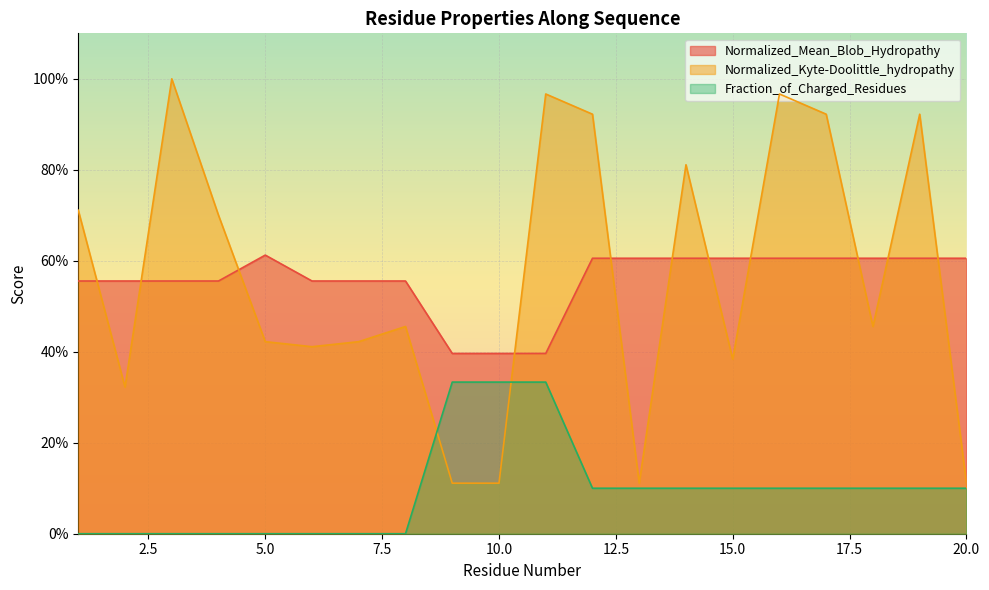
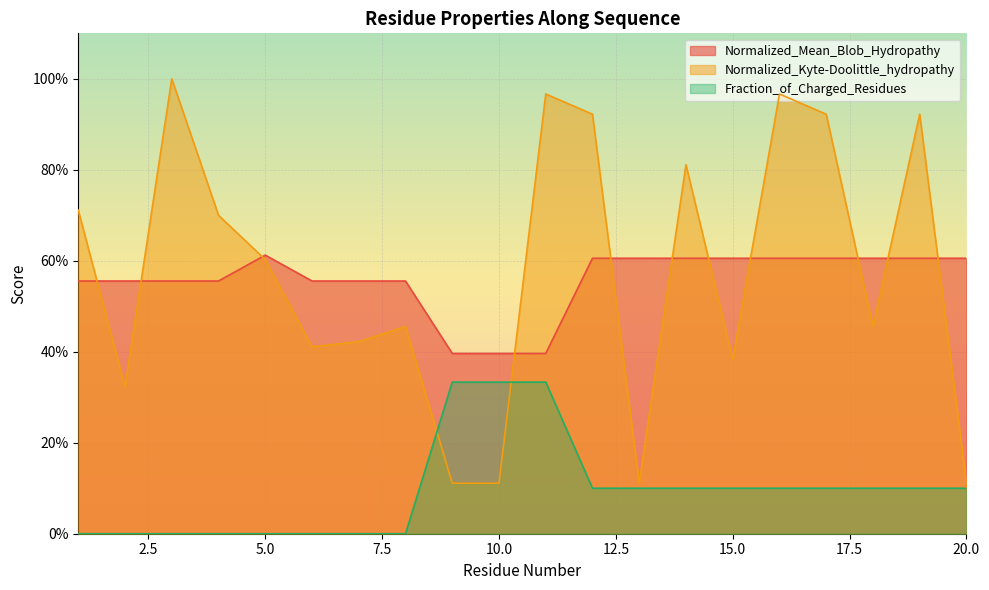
  {
    "Normalized_Mean_Blob_Hydropathy": {
      "5.0": "61%",
      "10.0": "40%",
      "15.0": "61%",
      "20.0": "61%"
    },
    "Normalized_Kyte-Doolittle_hydropathy": {
-     "5.0": "42%",
+     "5.0": "60%",
      "10.0": "11%",
      "15.0": "38%",
      "20.0": "11%"
    },
    "Fraction_of_Charged_Residues": {
      "5.0": "0%",
      "10.0": "33%",
      "15.0": "10%",
      "20.0": "10%"
    }
  }
